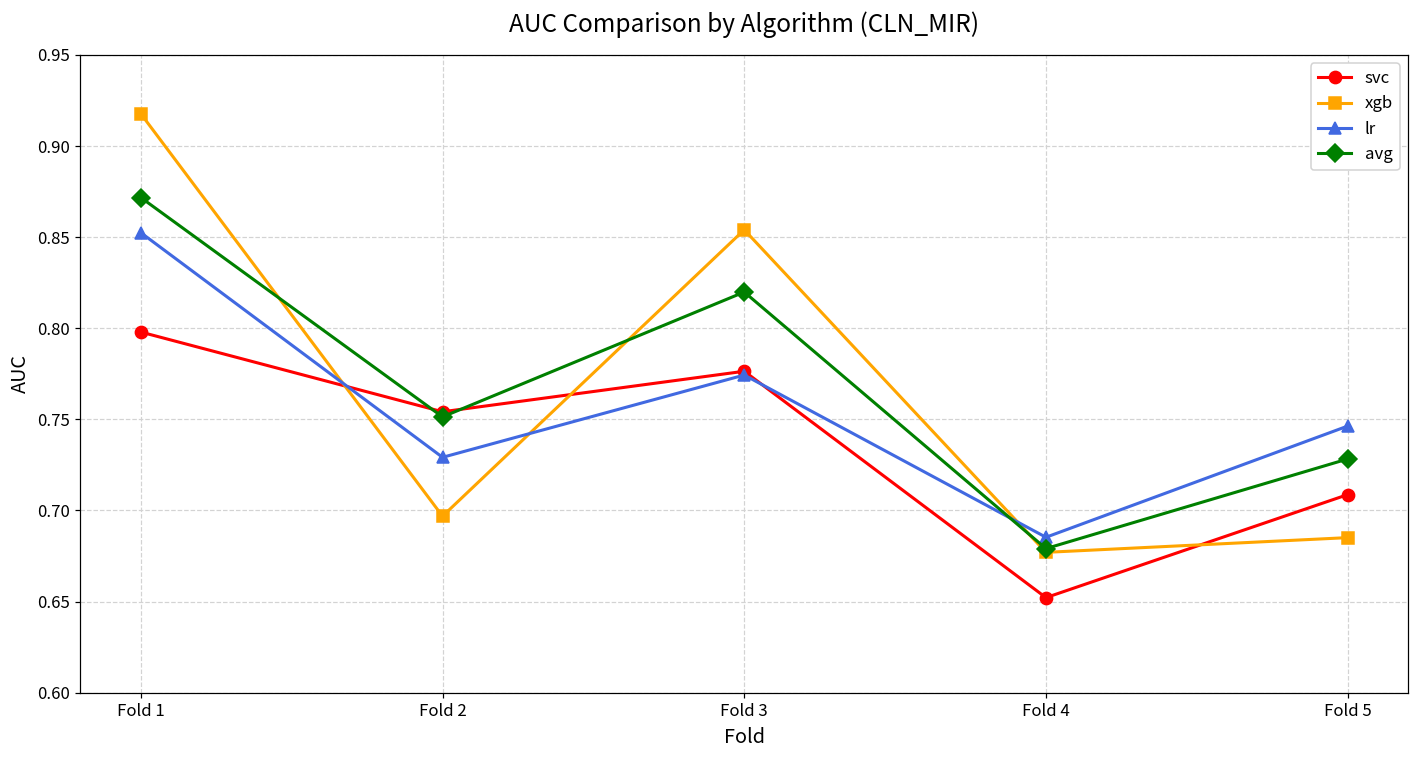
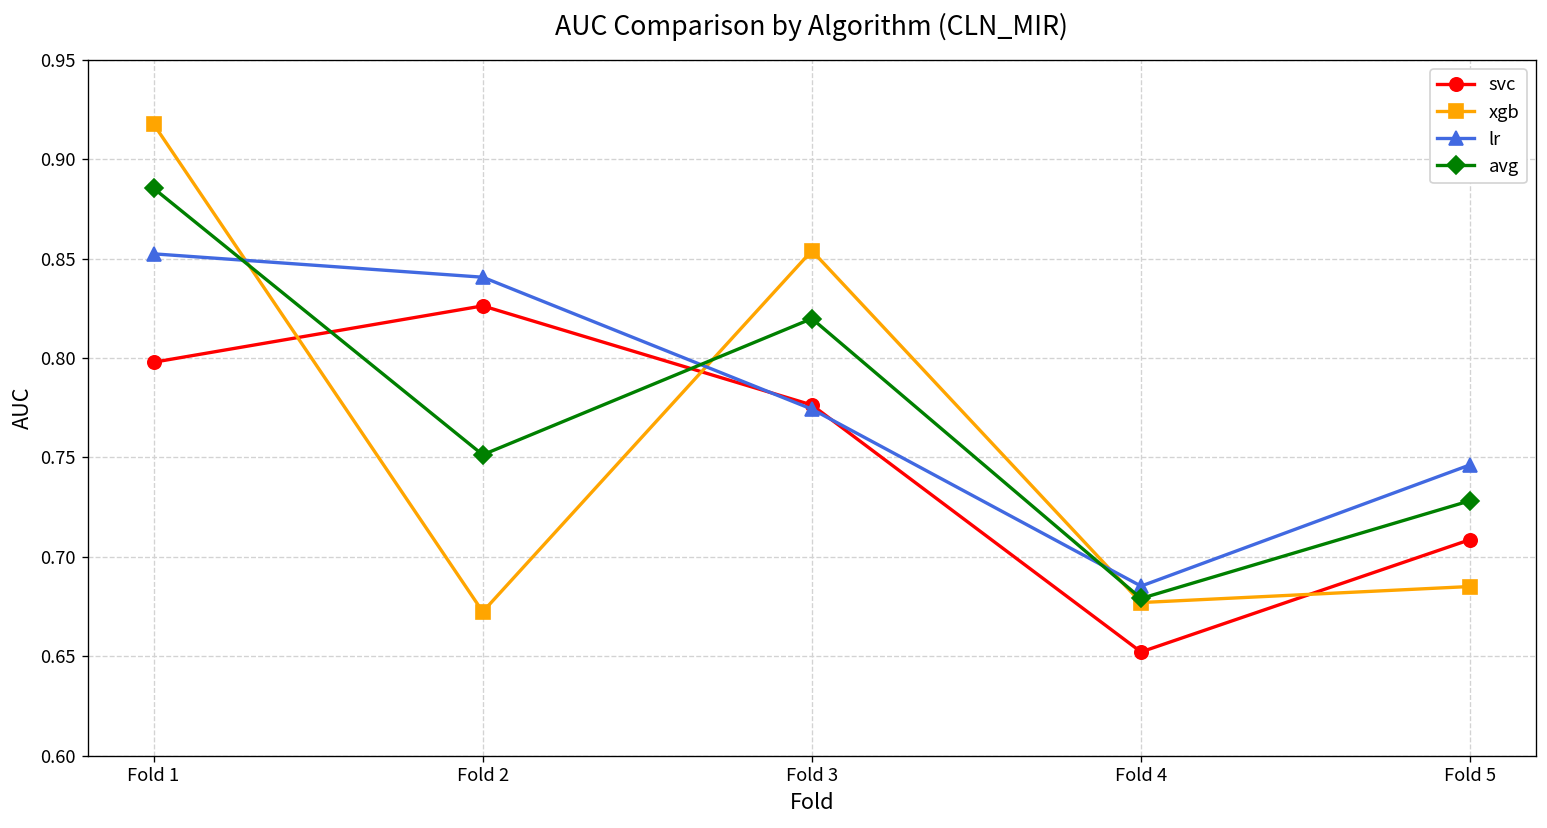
  {
    "svc": {
      "Fold 1": 0.798,
-     "Fold 2": 0.754,
+     "Fold 2": 0.826,
      "Fold 3": 0.776,
      "Fold 4": 0.652,
      "Fold 5": 0.709
    },
    "xgb": {
      "Fold 1": 0.918,
-     "Fold 2": 0.697,
+     "Fold 2": 0.672,
      "Fold 3": 0.854,
      "Fold 4": 0.677,
      "Fold 5": 0.685
    },
    "lr": {
      "Fold 1": 0.852,
-     "Fold 2": 0.729,
+     "Fold 2": 0.841,
      "Fold 3": 0.774,
      "Fold 4": 0.685,
      "Fold 5": 0.746
    },
    "avg": {
-     "Fold 1": 0.872,
+     "Fold 1": 0.885,
      "Fold 2": 0.751,
      "Fold 3": 0.820,
      "Fold 4": 0.679,
      "Fold 5": 0.728
    }
  }
